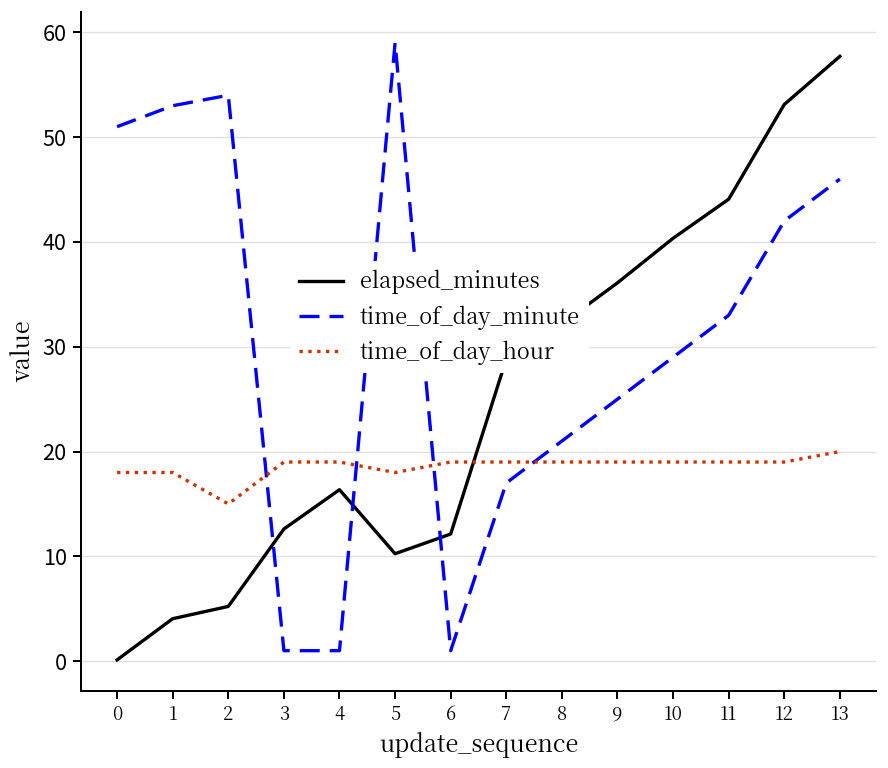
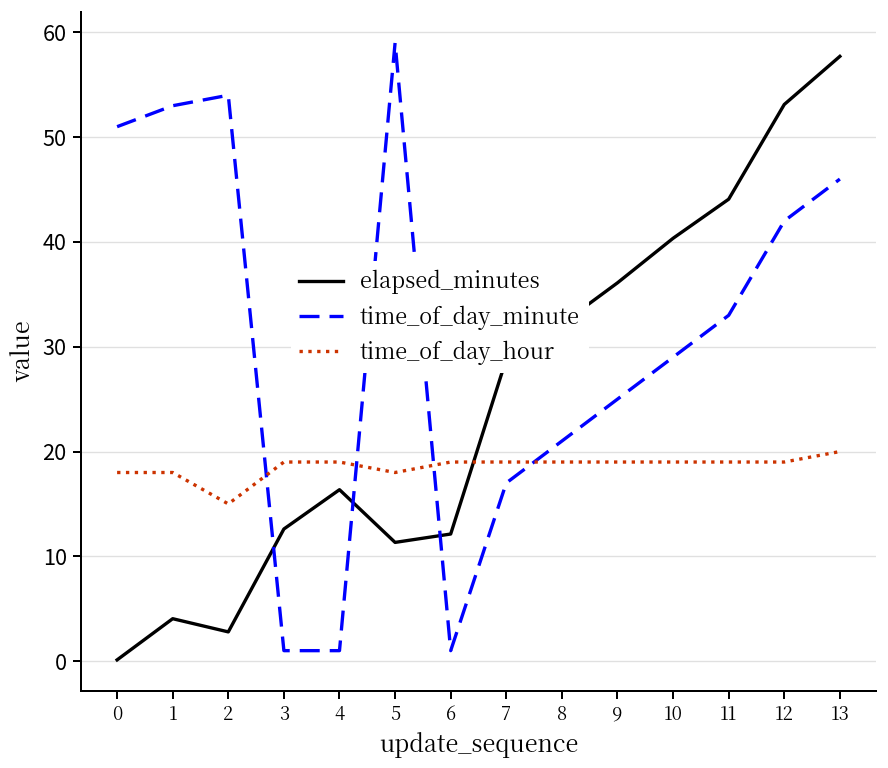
  {
    "elapsed_minutes": {
      "0": 0,
      "1": 4,
-     "2": 5,
+     "2": 3,
      "3": 13,
      "4": 16,
-     "5": 10,
+     "5": 11,
      "6": 12,
      "9": 36,
      "10": 40,
      "11": 44,
      "12": 53,
      "13": 58
    },
    "time_of_day_minute": {
      "0": 51,
      "1": 53,
      "2": 54,
      "3": 1,
      "4": 1,
      "5": 59,
      "6": 1,
      "7": 17,
      "8": 21,
      "9": 25,
      "10": 29,
      "11": 33,
      "12": 42,
      "13": 46
    },
    "time_of_day_hour": {
      "0": 18,
      "1": 18,
      "2": 15,
      "3": 19,
      "4": 19,
      "5": 18,
      "6": 19,
      "7": 19,
      "8": 19,
      "9": 19,
      "10": 19,
      "11": 19,
      "12": 19,
      "13": 20
    }
  }
